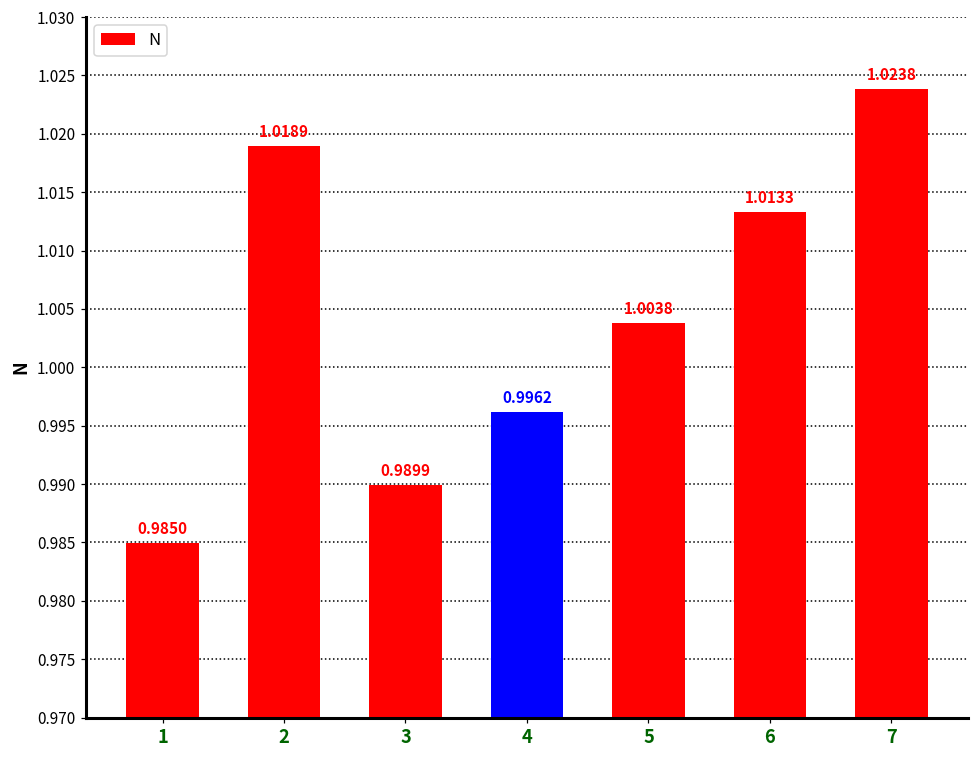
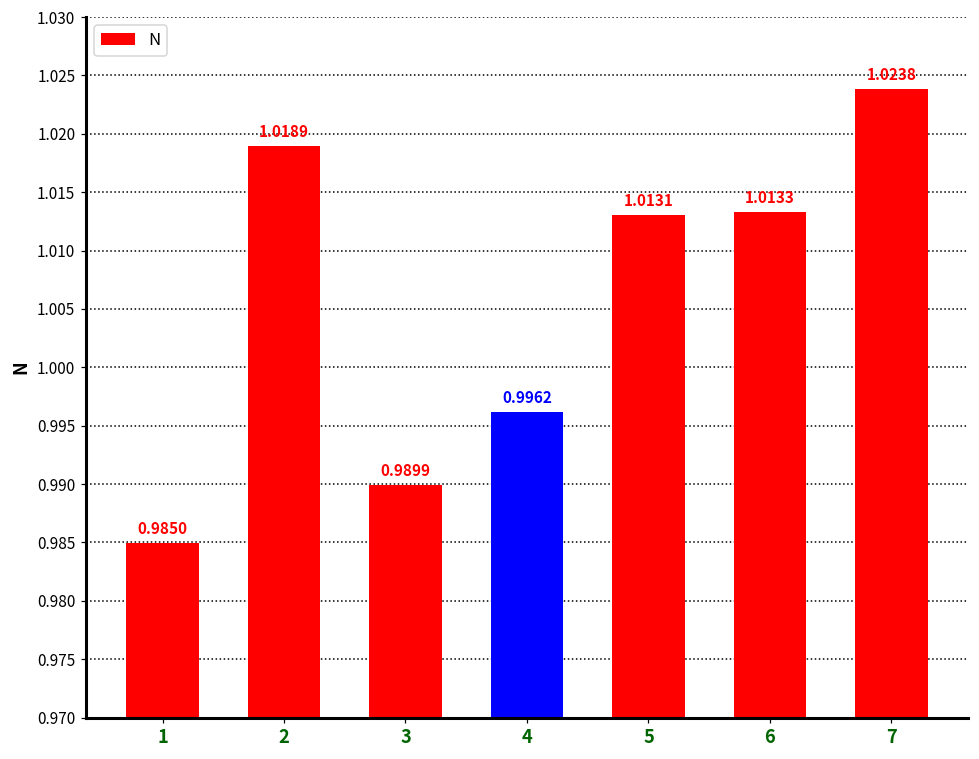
  {
    "1": 0.9850,
    "2": 1.0189,
    "3": 0.9899,
    "4": 0.9962,
-   "5": 1.0038,
+   "5": 1.0131,
    "6": 1.0133,
    "7": 1.0238
  }
